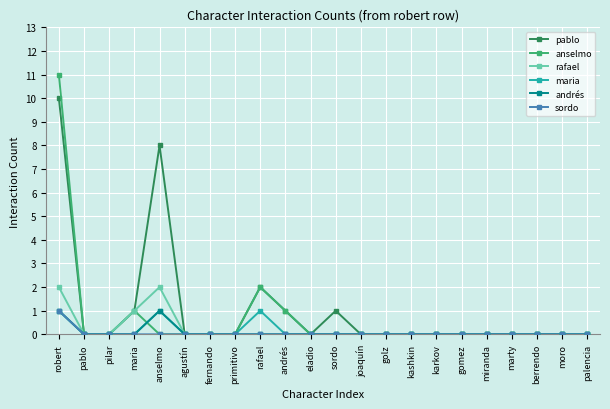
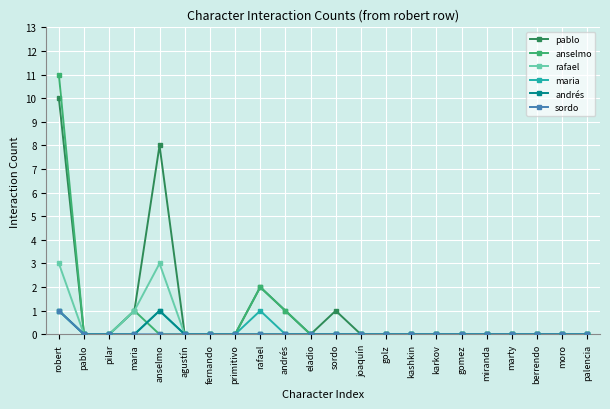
  {
    "rafael": {
-     "robert": 2,
-     "anselmo": 2
+     "robert": 3,
+     "anselmo": 3
    }
  }
